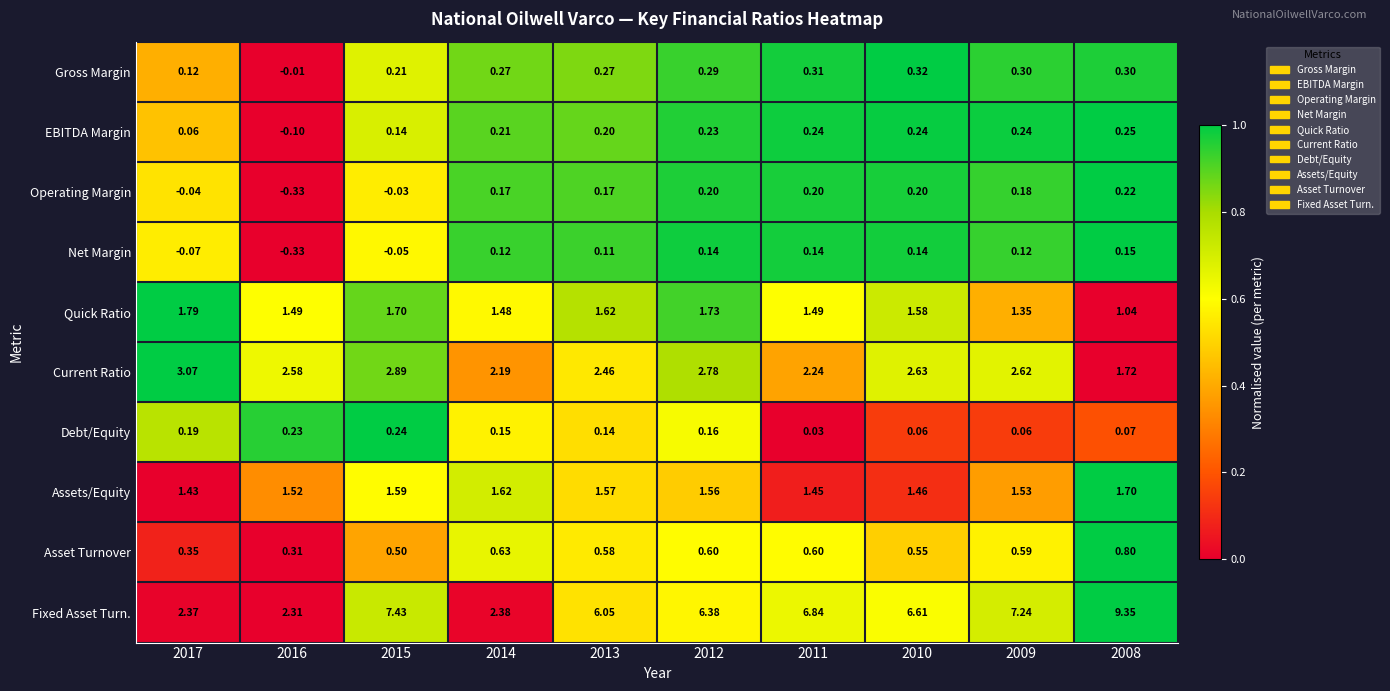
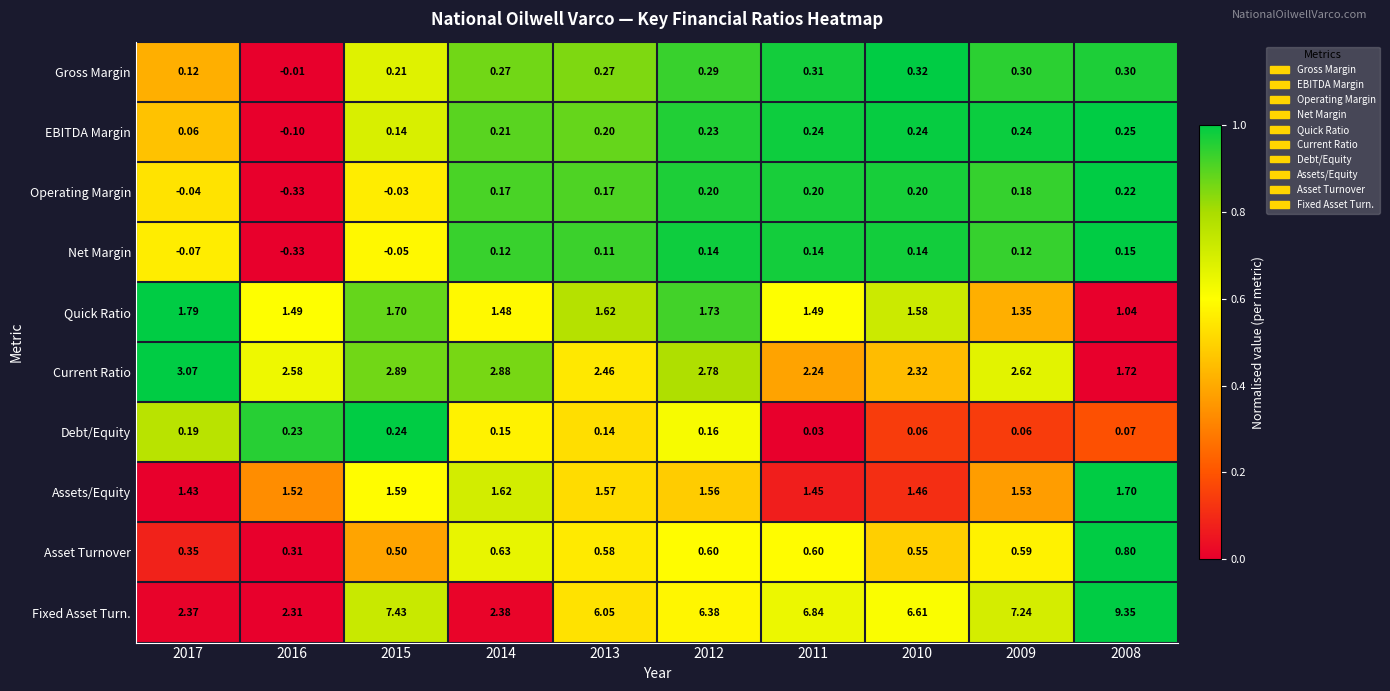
  {
    "Gross Margin": {
      "2017": 0.12,
      "2016": -0.01,
      "2015": 0.21,
      "2014": 0.27,
      "2013": 0.27,
      "2012": 0.29,
      "2011": 0.31,
      "2010": 0.32,
      "2009": 0.30,
      "2008": 0.30
    },
    "EBITDA Margin": {
      "2017": 0.06,
      "2016": -0.10,
      "2015": 0.14,
      "2014": 0.21,
      "2013": 0.20,
      "2012": 0.23,
      "2011": 0.24,
      "2010": 0.24,
      "2009": 0.24,
      "2008": 0.25
    },
    "Operating Margin": {
      "2017": -0.04,
      "2016": -0.33,
      "2015": -0.03,
      "2014": 0.17,
      "2013": 0.17,
      "2012": 0.20,
      "2011": 0.20,
      "2010": 0.20,
      "2009": 0.18,
      "2008": 0.22
    },
    "Net Margin": {
      "2017": -0.07,
      "2016": -0.33,
      "2015": -0.05,
      "2014": 0.12,
      "2013": 0.11,
      "2012": 0.14,
      "2011": 0.14,
      "2010": 0.14,
      "2009": 0.12,
      "2008": 0.15
    },
    "Quick Ratio": {
      "2017": 1.79,
      "2016": 1.49,
      "2015": 1.70,
      "2014": 1.48,
      "2013": 1.62,
      "2012": 1.73,
      "2011": 1.49,
      "2010": 1.58,
      "2009": 1.35,
      "2008": 1.04
    },
    "Current Ratio": {
      "2017": 3.07,
      "2016": 2.58,
      "2015": 2.89,
-     "2014": 2.19,
+     "2014": 2.88,
      "2013": 2.46,
      "2012": 2.78,
      "2011": 2.24,
-     "2010": 2.63,
+     "2010": 2.32,
      "2009": 2.62,
      "2008": 1.72
    },
    "Debt/Equity": {
      "2017": 0.19,
      "2016": 0.23,
      "2015": 0.24,
      "2014": 0.15,
      "2013": 0.14,
      "2012": 0.16,
      "2011": 0.03,
      "2010": 0.06,
      "2009": 0.06,
      "2008": 0.07
    },
    "Assets/Equity": {
      "2017": 1.43,
      "2016": 1.52,
      "2015": 1.59,
      "2014": 1.62,
      "2013": 1.57,
      "2012": 1.56,
      "2011": 1.45,
      "2010": 1.46,
      "2009": 1.53,
      "2008": 1.70
    },
    "Asset Turnover": {
      "2017": 0.35,
      "2016": 0.31,
      "2015": 0.50,
      "2014": 0.63,
      "2013": 0.58,
      "2012": 0.60,
      "2011": 0.60,
      "2010": 0.55,
      "2009": 0.59,
      "2008": 0.80
    },
    "Fixed Asset Turn.": {
      "2017": 2.37,
      "2016": 2.31,
      "2015": 7.43,
      "2014": 2.38,
      "2013": 6.05,
      "2012": 6.38,
      "2011": 6.84,
      "2010": 6.61,
      "2009": 7.24,
      "2008": 9.35
    }
  }
